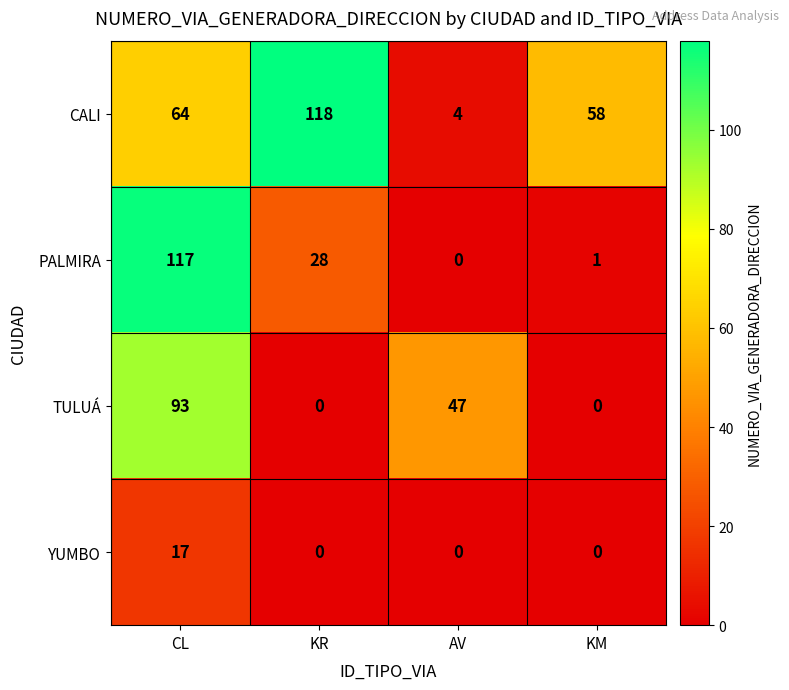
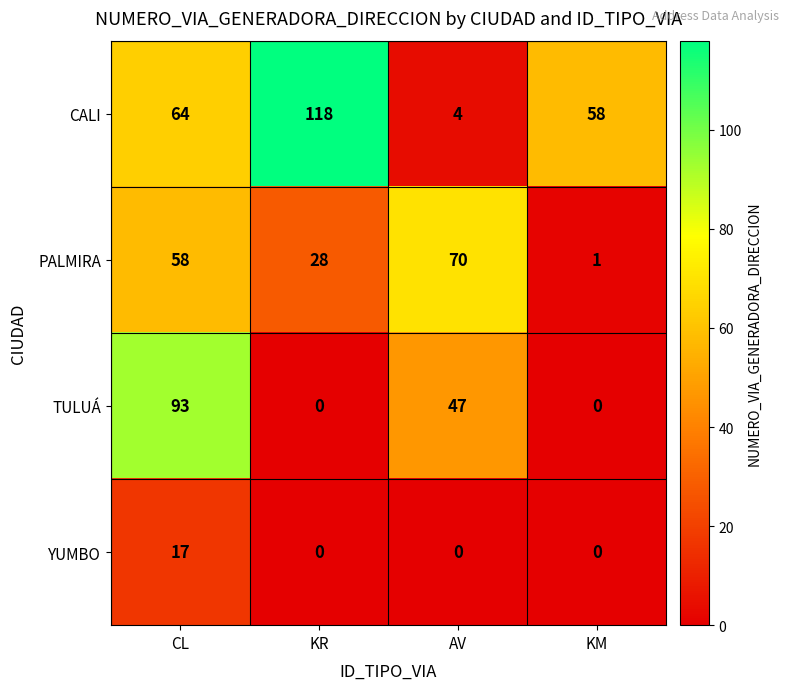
  {
    "CALI": {
      "CL": 64,
      "KR": 118,
      "AV": 4,
      "KM": 58
    },
    "PALMIRA": {
-     "CL": 117,
+     "CL": 58,
      "KR": 28,
-     "AV": 0,
+     "AV": 70,
      "KM": 1
    },
    "TULUÁ": {
      "CL": 93,
      "KR": 0,
      "AV": 47,
      "KM": 0
    },
    "YUMBO": {
      "CL": 17,
      "KR": 0,
      "AV": 0,
      "KM": 0
    }
  }
